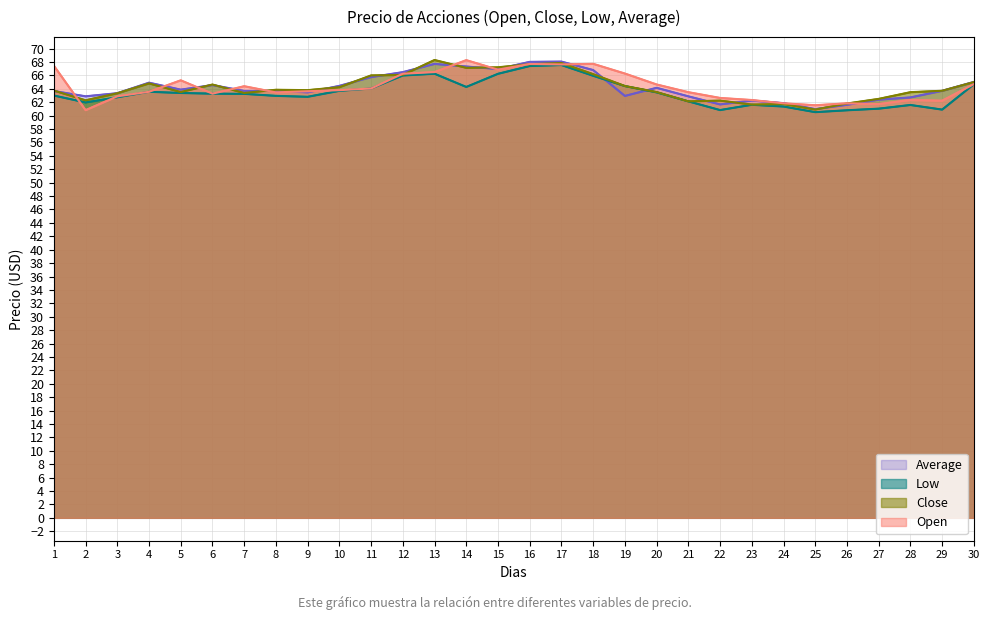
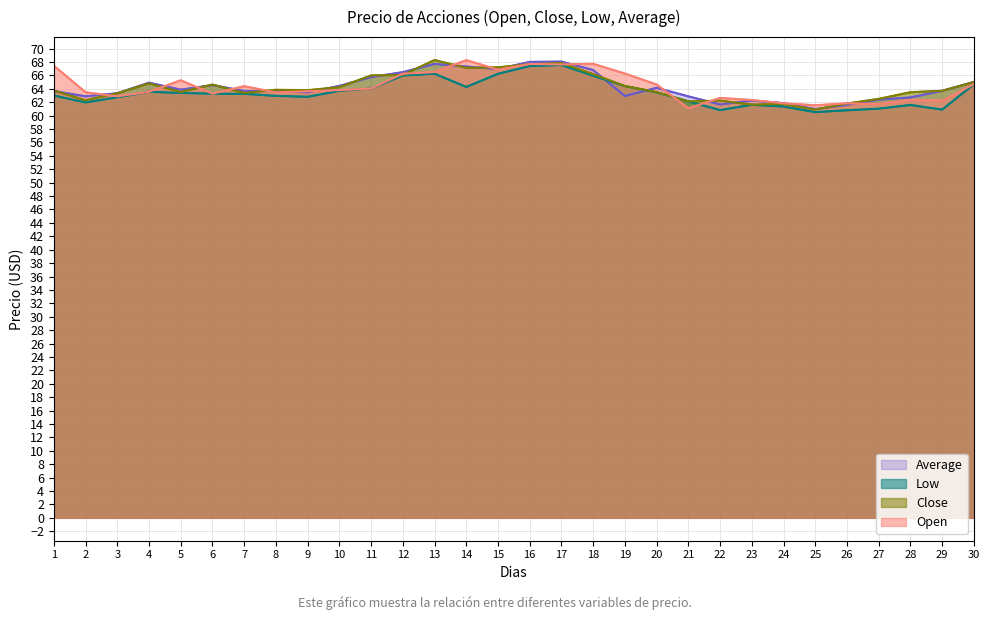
  {
    "Average": {
      "2": 63,
      "13": 68,
      "18": 67,
      "19": 63,
      "20": 64,
      "21": 63,
      "22": 62,
      "28": 63
    },
    "Low": {
      "1": 63,
      "8": 63,
      "9": 63,
      "14": 64,
      "15": 66,
      "22": 61,
      "25": 61,
      "26": 61,
      "27": 61,
      "28": 62,
      "29": 61
    },
    "Close": {
      "13": 68,
      "22": 62,
      "28": 64
    },
    "Open": {
      "1": 67,
-     "2": 61,
+     "2": 63,
      "5": 65,
      "7": 64,
      "14": 68,
      "18": 68,
      "19": 66,
      "20": 65,
-     "21": 64,
+     "21": 61,
      "22": 63,
      "25": 62,
      "27": 62,
      "28": 62,
      "29": 62
    }
  }
